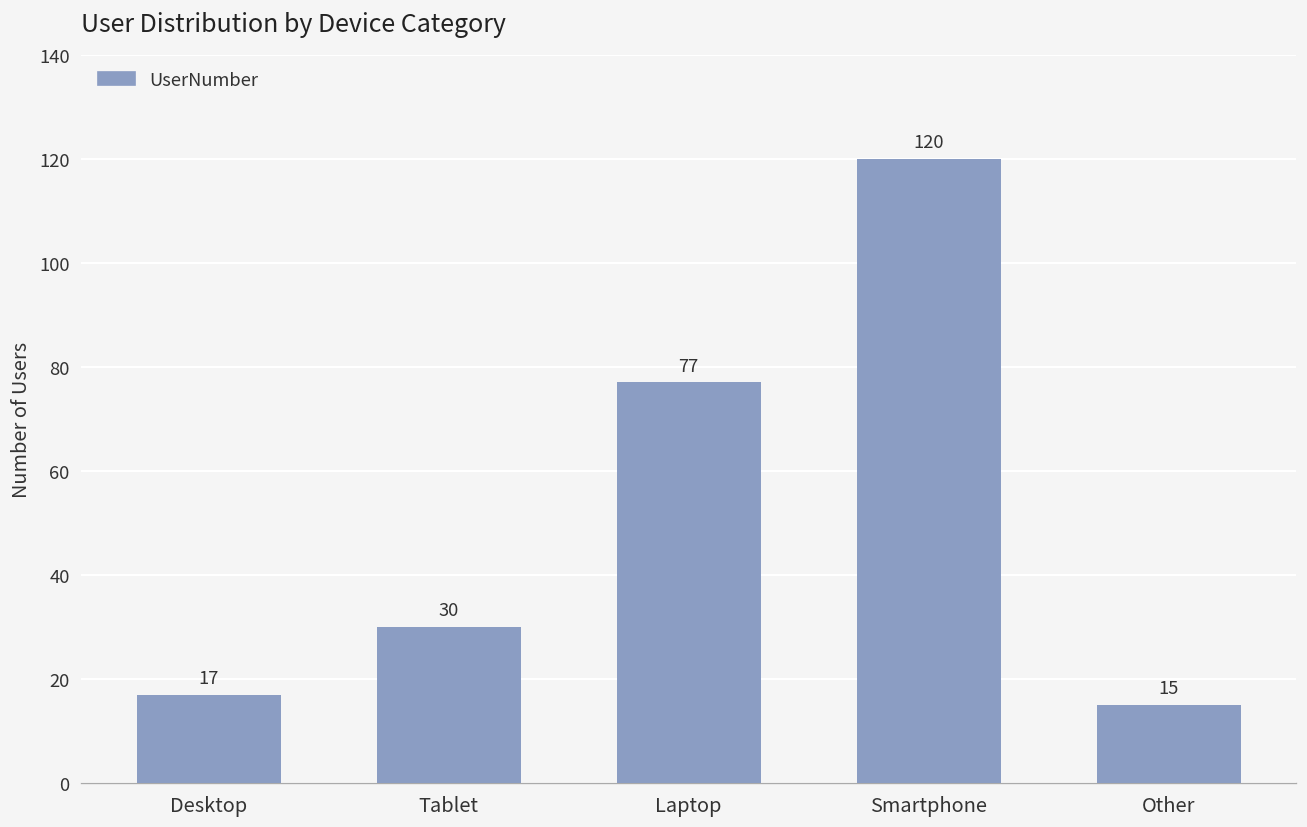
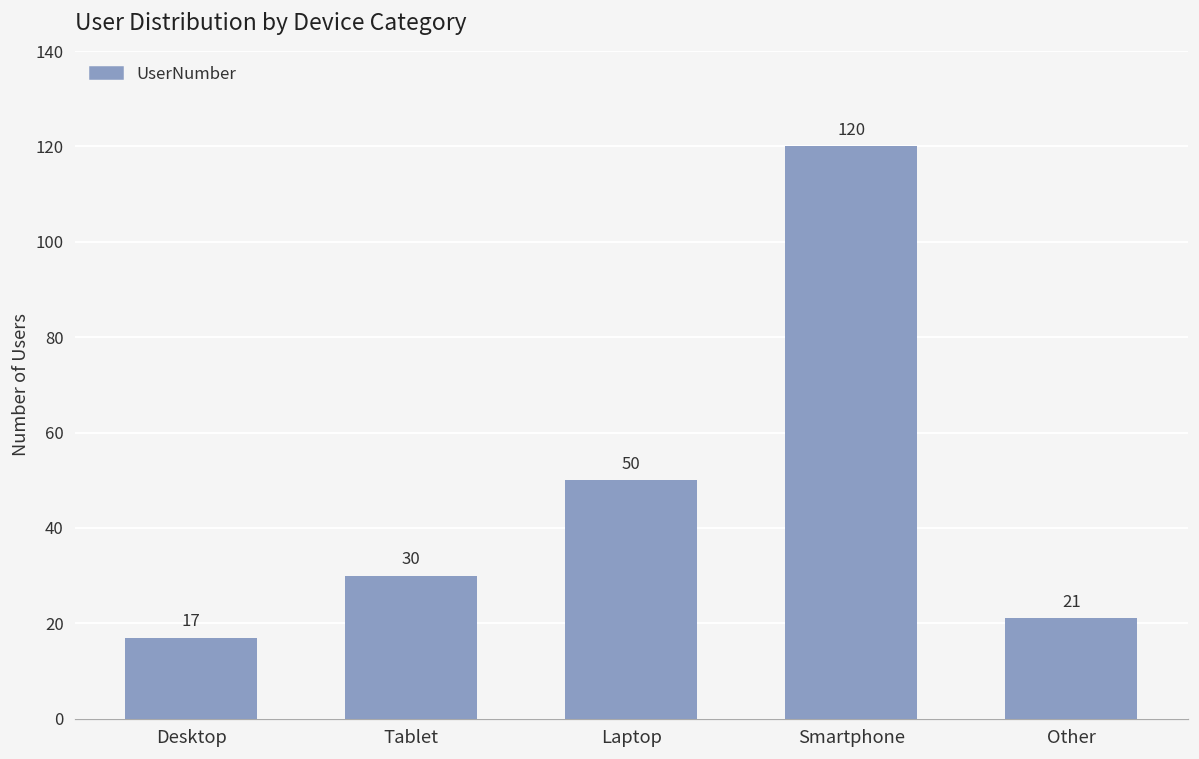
  {
    "Desktop": 17,
    "Tablet": 30,
-   "Laptop": 77,
+   "Laptop": 50,
    "Smartphone": 120,
-   "Other": 15
+   "Other": 21
  }
